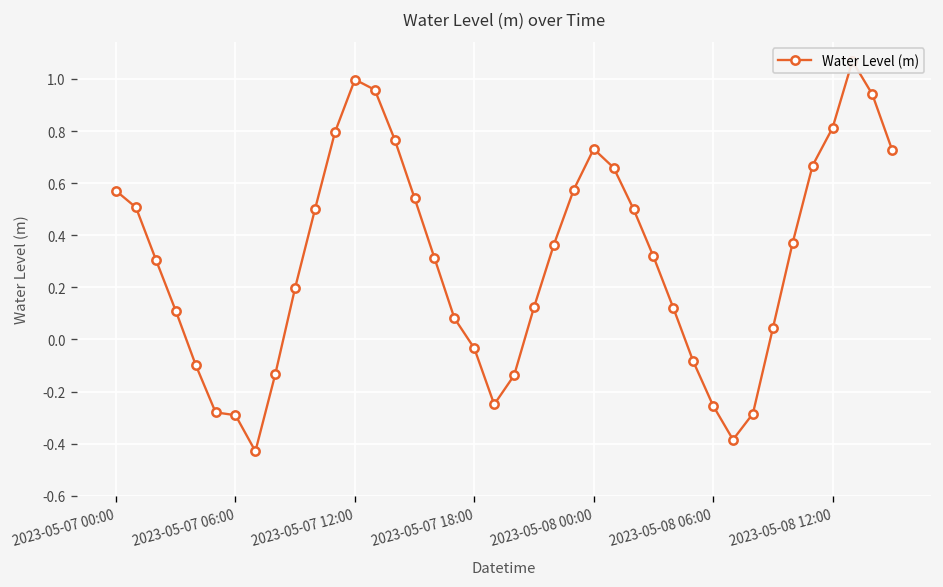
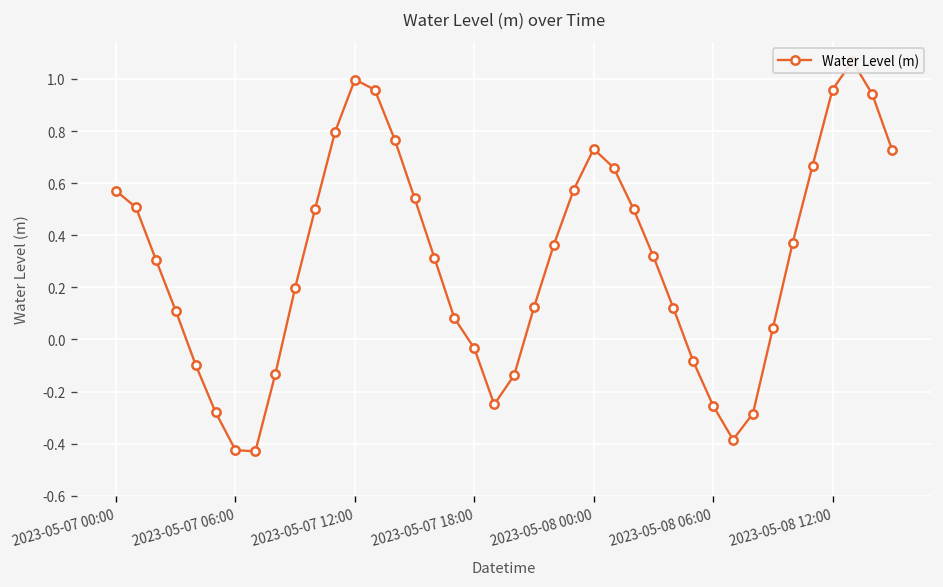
  {
    "2023-05-07 00:00": 0.57,
-   "2023-05-07 06:00": -0.29,
+   "2023-05-07 06:00": -0.43,
    "2023-05-07 12:00": 1.00,
    "2023-05-07 18:00": -0.03,
    "2023-05-08 00:00": 0.73,
    "2023-05-08 06:00": -0.25,
-   "2023-05-08 12:00": 0.81
+   "2023-05-08 12:00": 0.96
  }
